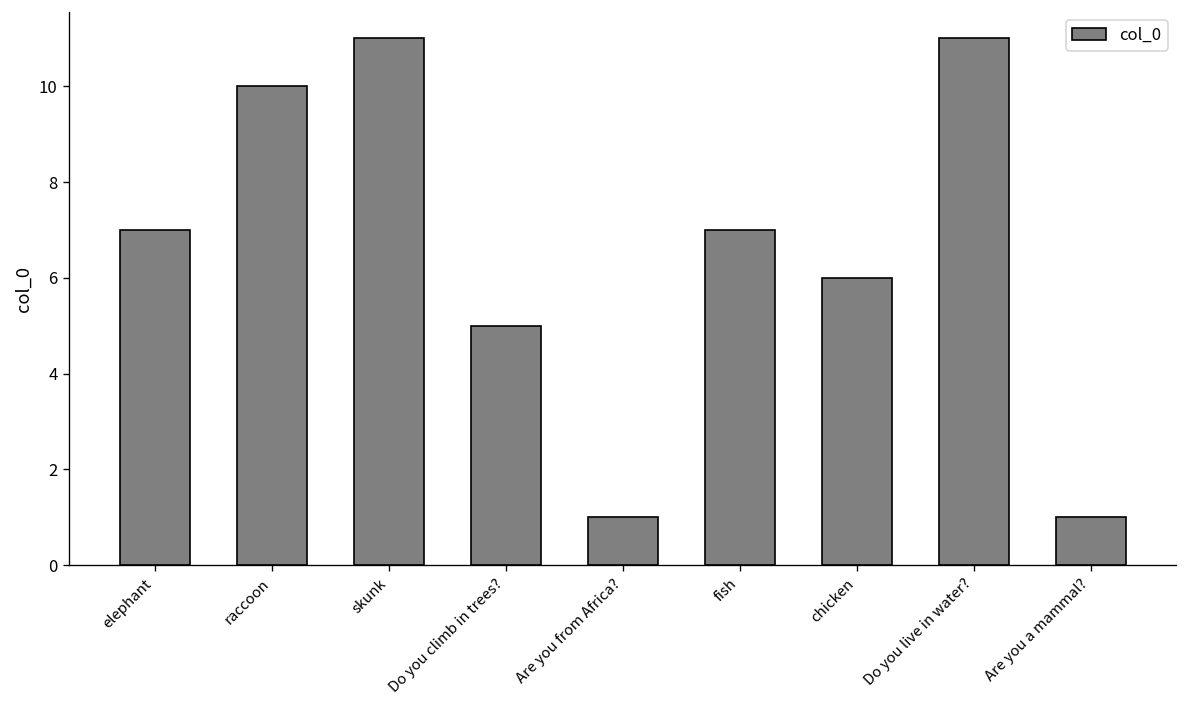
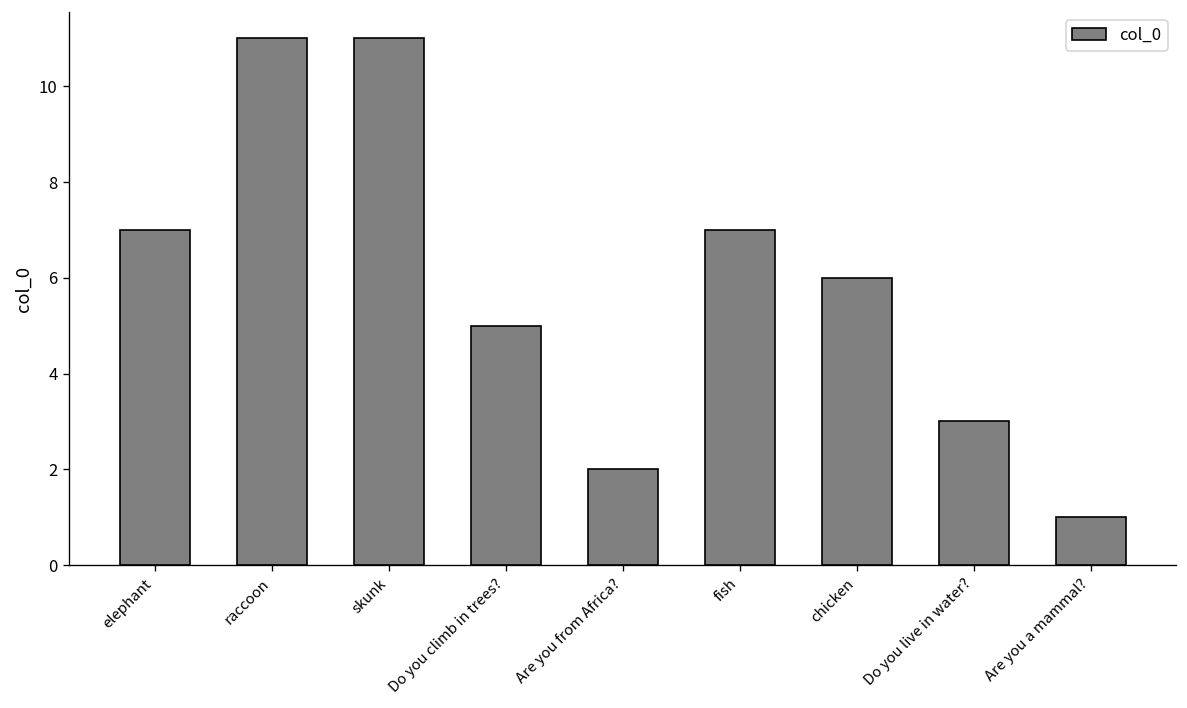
  {
    "elephant": 7,
-   "raccoon": 10,
+   "raccoon": 11,
    "skunk": 11,
    "Do you climb in trees?": 5,
-   "Are you from Africa?": 1,
+   "Are you from Africa?": 2,
    "fish": 7,
    "chicken": 6,
-   "Do you live in water?": 11,
+   "Do you live in water?": 3,
    "Are you a mammal?": 1
  }
